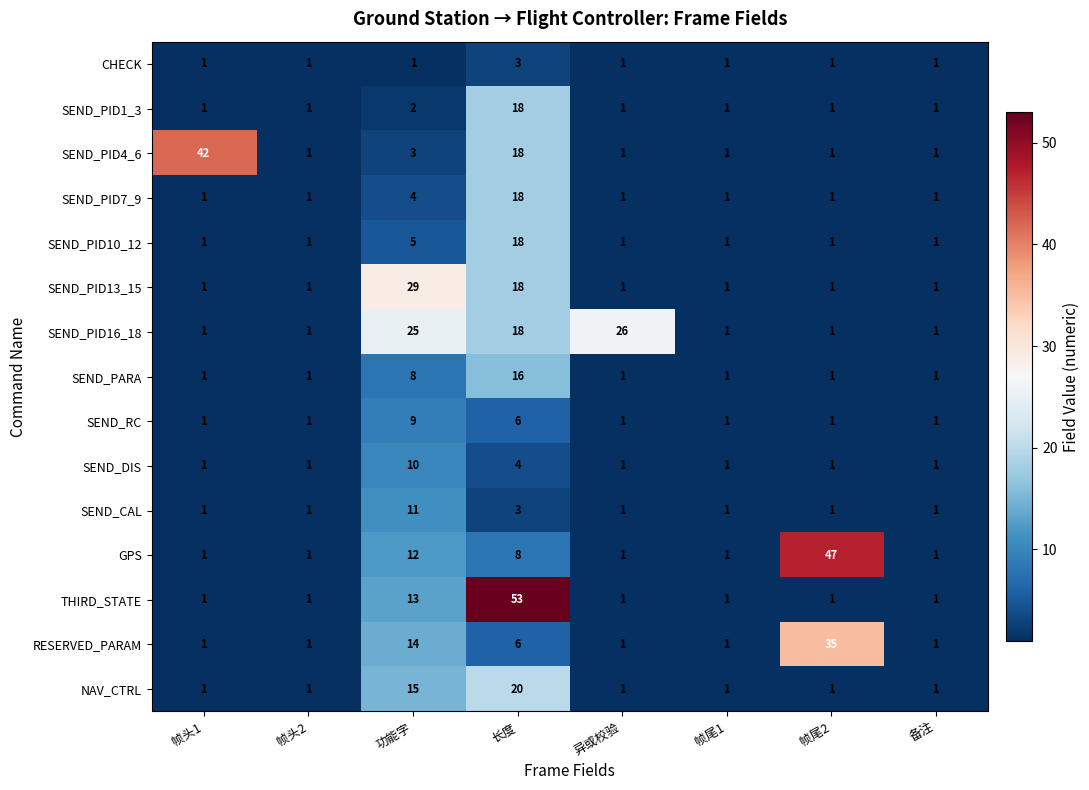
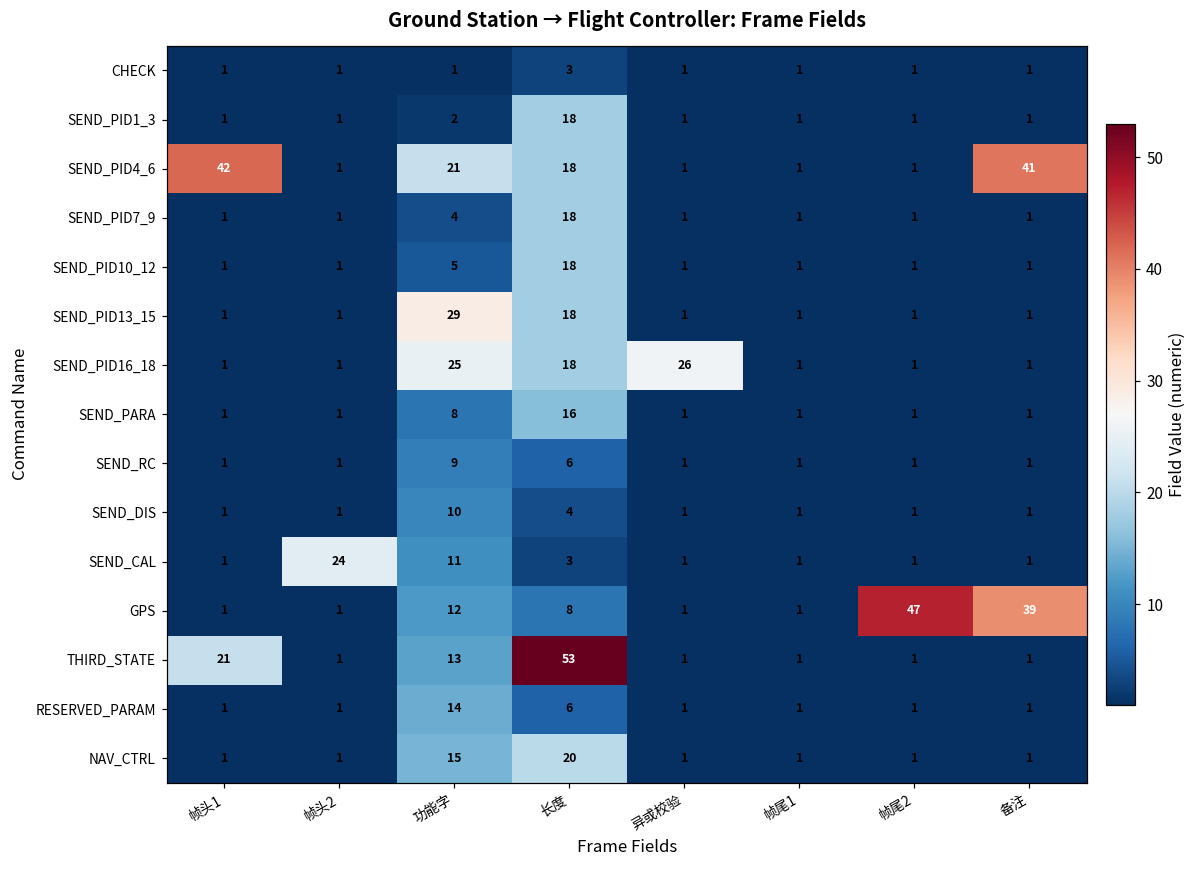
  {
    "CHECK": {
      "帧头1": 1,
      "帧头2": 1,
      "功能字": 1,
      "长度": 3,
      "异或校验": 1,
      "帧尾1": 1,
      "帧尾2": 1,
      "备注": 1
    },
    "SEND_PID1_3": {
      "帧头1": 1,
      "帧头2": 1,
      "功能字": 2,
      "长度": 18,
      "异或校验": 1,
      "帧尾1": 1,
      "帧尾2": 1,
      "备注": 1
    },
    "SEND_PID4_6": {
      "帧头1": 42,
      "帧头2": 1,
-     "功能字": 3,
+     "功能字": 21,
      "长度": 18,
      "异或校验": 1,
      "帧尾1": 1,
      "帧尾2": 1,
-     "备注": 1
+     "备注": 41
    },
    "SEND_PID7_9": {
      "帧头1": 1,
      "帧头2": 1,
      "功能字": 4,
      "长度": 18,
      "异或校验": 1,
      "帧尾1": 1,
      "帧尾2": 1,
      "备注": 1
    },
    "SEND_PID10_12": {
      "帧头1": 1,
      "帧头2": 1,
      "功能字": 5,
      "长度": 18,
      "异或校验": 1,
      "帧尾1": 1,
      "帧尾2": 1,
      "备注": 1
    },
    "SEND_PID13_15": {
      "帧头1": 1,
      "帧头2": 1,
      "功能字": 29,
      "长度": 18,
      "异或校验": 1,
      "帧尾1": 1,
      "帧尾2": 1,
      "备注": 1
    },
    "SEND_PID16_18": {
      "帧头1": 1,
      "帧头2": 1,
      "功能字": 25,
      "长度": 18,
      "异或校验": 26,
      "帧尾1": 1,
      "帧尾2": 1,
      "备注": 1
    },
    "SEND_PARA": {
      "帧头1": 1,
      "帧头2": 1,
      "功能字": 8,
      "长度": 16,
      "异或校验": 1,
      "帧尾1": 1,
      "帧尾2": 1,
      "备注": 1
    },
    "SEND_RC": {
      "帧头1": 1,
      "帧头2": 1,
      "功能字": 9,
      "长度": 6,
      "异或校验": 1,
      "帧尾1": 1,
      "帧尾2": 1,
      "备注": 1
    },
    "SEND_DIS": {
      "帧头1": 1,
      "帧头2": 1,
      "功能字": 10,
      "长度": 4,
      "异或校验": 1,
      "帧尾1": 1,
      "帧尾2": 1,
      "备注": 1
    },
    "SEND_CAL": {
      "帧头1": 1,
-     "帧头2": 1,
+     "帧头2": 24,
      "功能字": 11,
      "长度": 3,
      "异或校验": 1,
      "帧尾1": 1,
      "帧尾2": 1,
      "备注": 1
    },
    "GPS": {
      "帧头1": 1,
      "帧头2": 1,
      "功能字": 12,
      "长度": 8,
      "异或校验": 1,
      "帧尾1": 1,
      "帧尾2": 47,
-     "备注": 1
+     "备注": 39
    },
    "THIRD_STATE": {
-     "帧头1": 1,
+     "帧头1": 21,
      "帧头2": 1,
      "功能字": 13,
      "长度": 53,
      "异或校验": 1,
      "帧尾1": 1,
      "帧尾2": 1,
      "备注": 1
    },
    "RESERVED_PARAM": {
      "帧头1": 1,
      "帧头2": 1,
      "功能字": 14,
      "长度": 6,
      "异或校验": 1,
      "帧尾1": 1,
-     "帧尾2": 35,
+     "帧尾2": 1,
      "备注": 1
    },
    "NAV_CTRL": {
      "帧头1": 1,
      "帧头2": 1,
      "功能字": 15,
      "长度": 20,
      "异或校验": 1,
      "帧尾1": 1,
      "帧尾2": 1,
      "备注": 1
    }
  }
